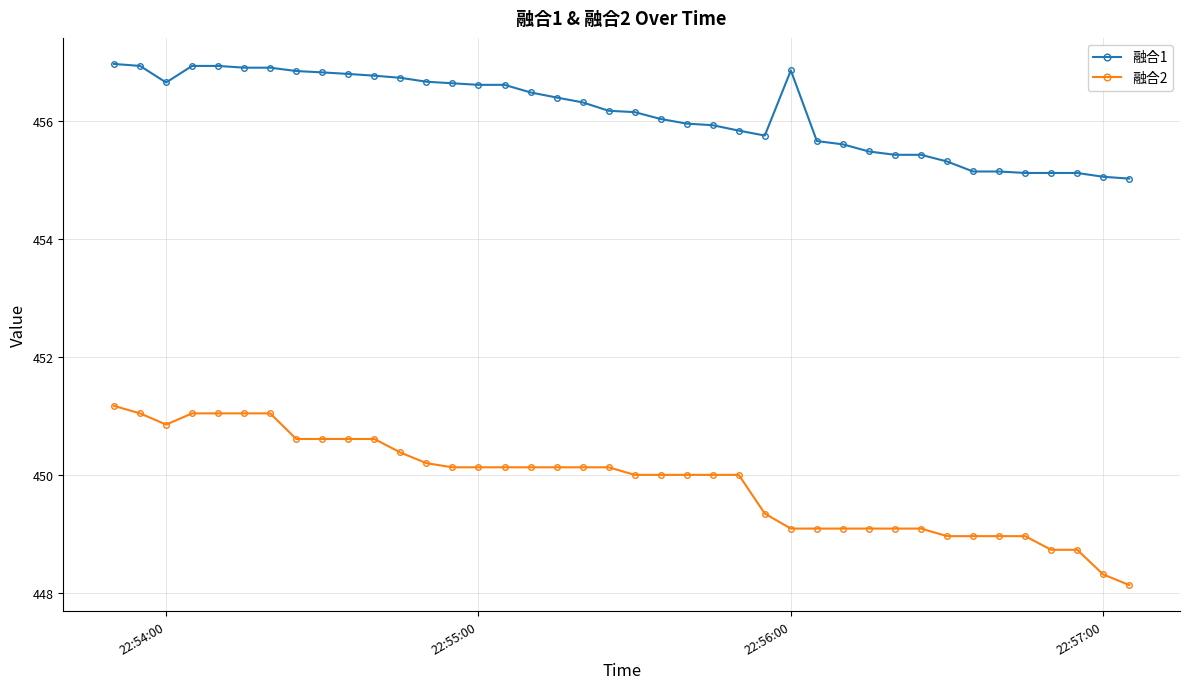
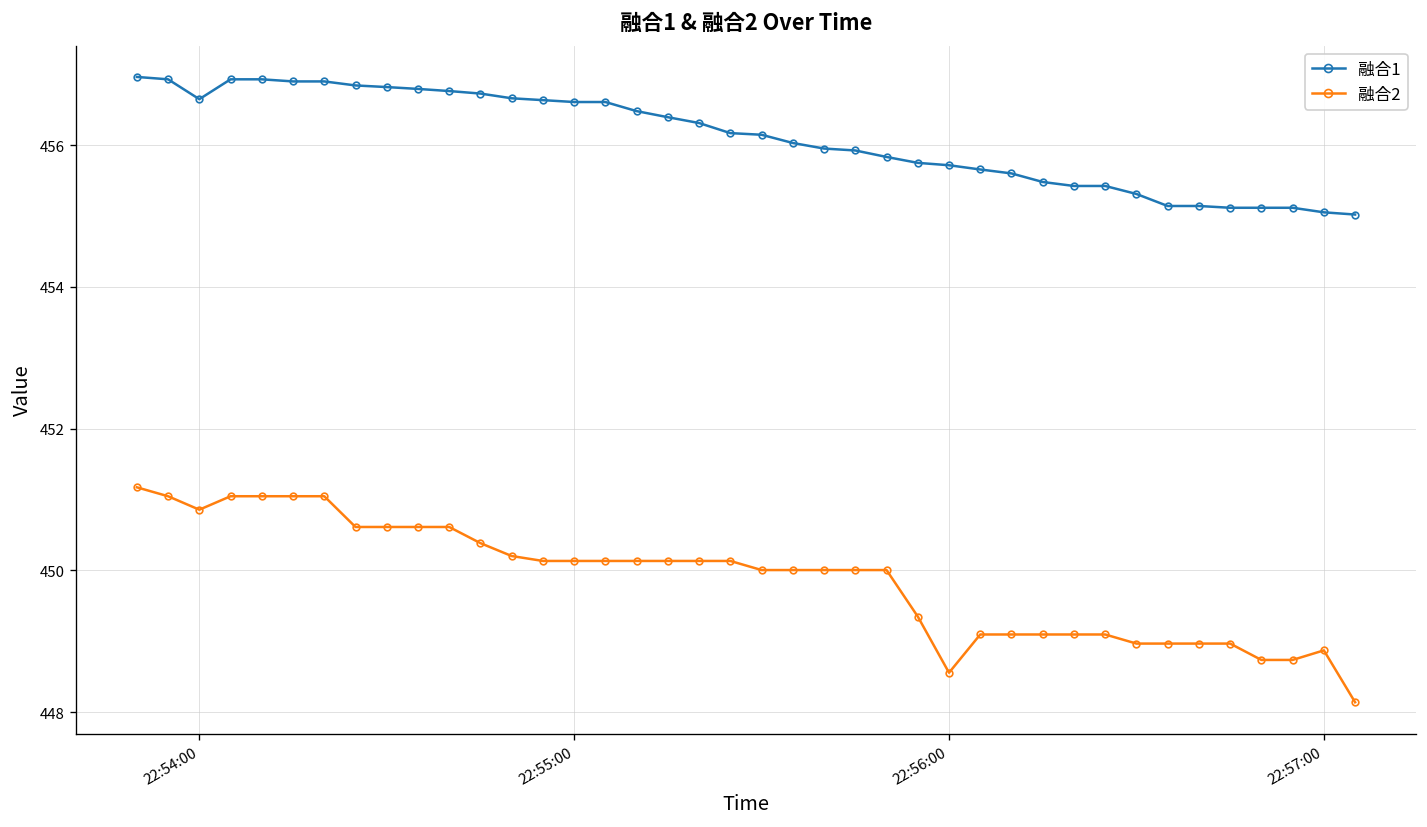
  {
    "融合1": {
      "22:54:00": 456.6,
      "22:55:00": 456.6,
-     "22:56:00": 456.9,
+     "22:56:00": 455.7,
      "22:57:00": 455.1
    },
    "融合2": {
      "22:54:00": 450.9,
      "22:55:00": 450.1,
-     "22:56:00": 449.1,
-     "22:57:00": 448.3
+     "22:56:00": 448.6,
+     "22:57:00": 448.9
    }
  }
